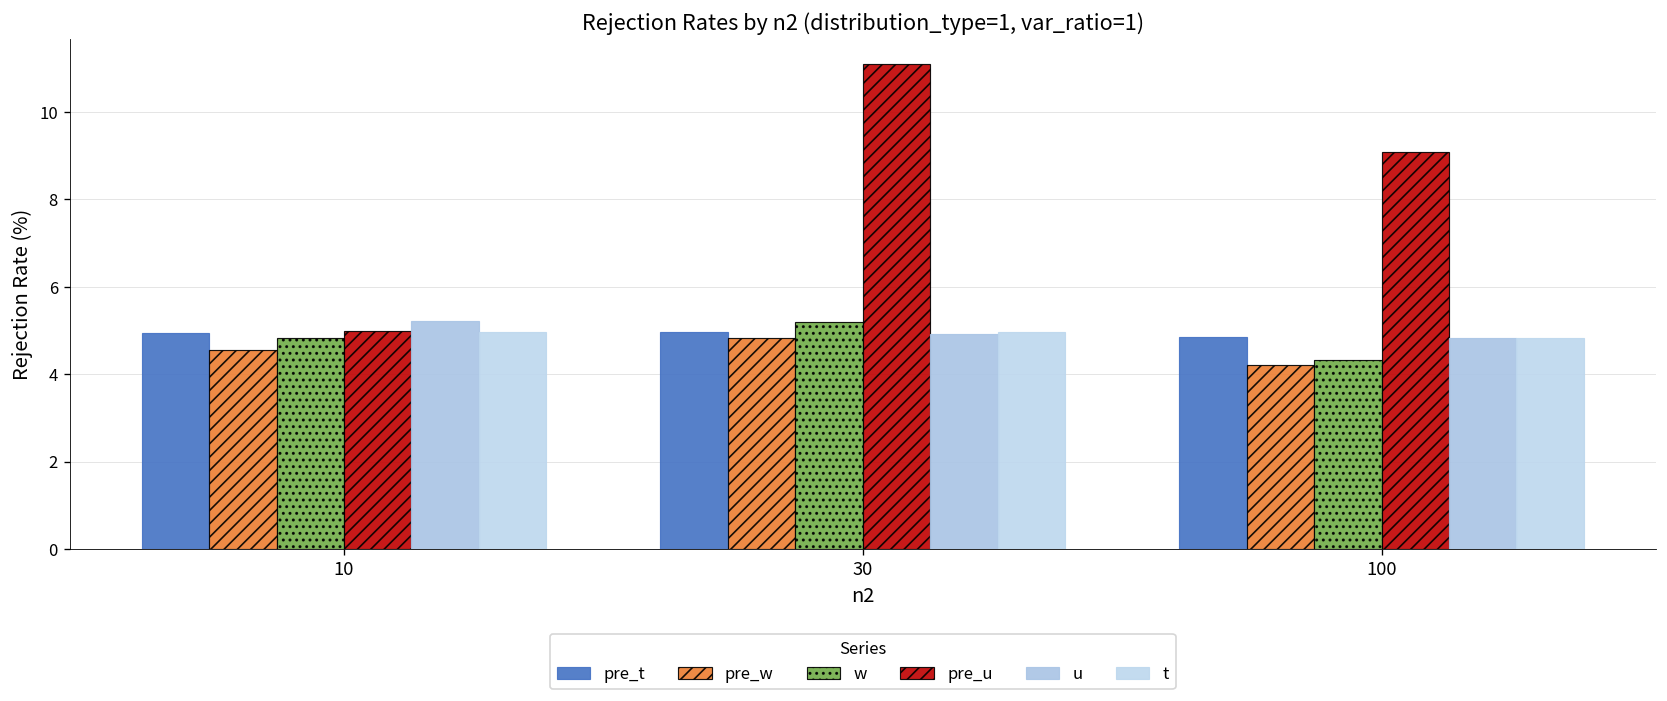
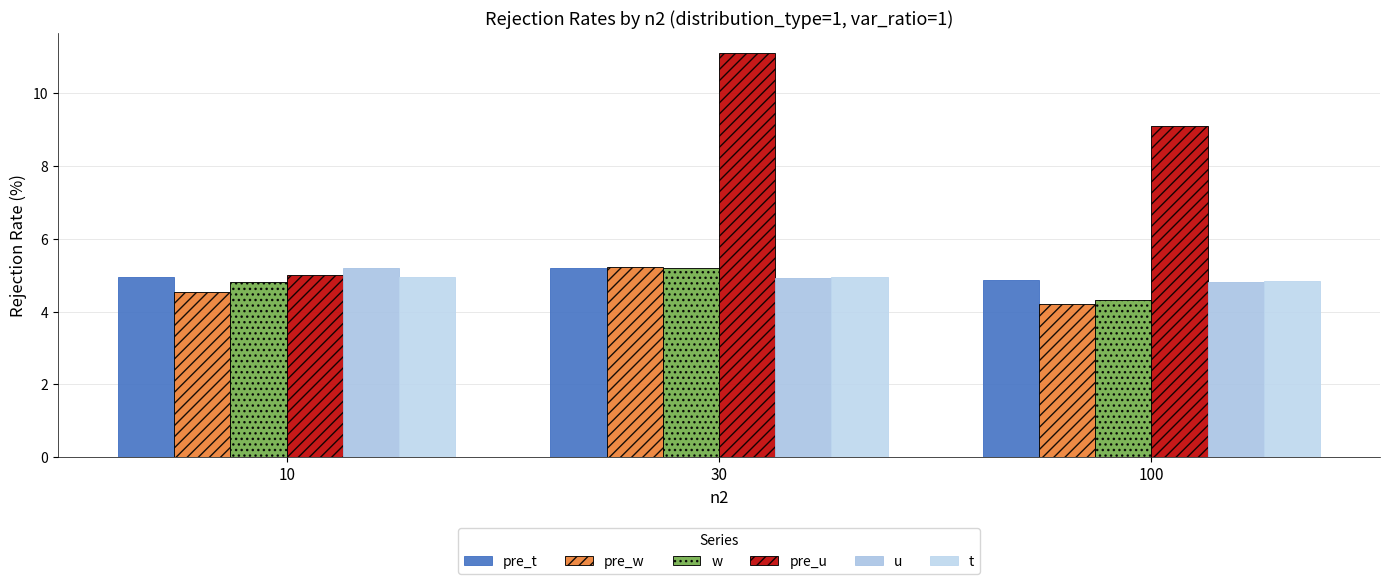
  {
    "pre_t": {
      "10": 5.0,
-     "30": 5.0,
+     "30": 5.2,
      "100": 4.9
    },
    "pre_w": {
      "10": 4.6,
-     "30": 4.8,
+     "30": 5.2,
      "100": 4.2
    },
    "w": {
      "10": 4.8,
      "30": 5.2,
      "100": 4.3
    },
    "pre_u": {
      "10": 5.0,
      "30": 11.1,
      "100": 9.1
    }
  }
